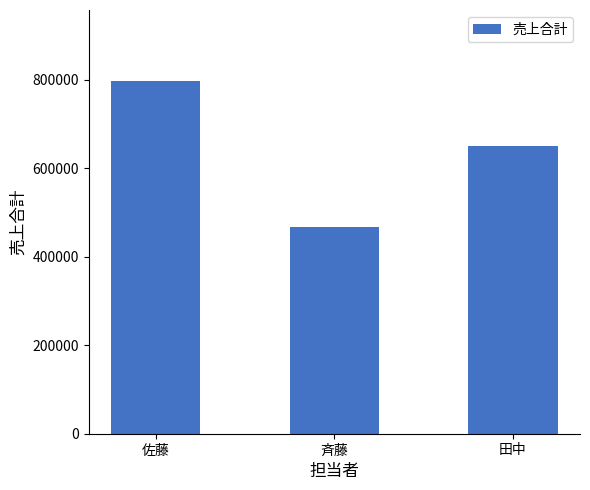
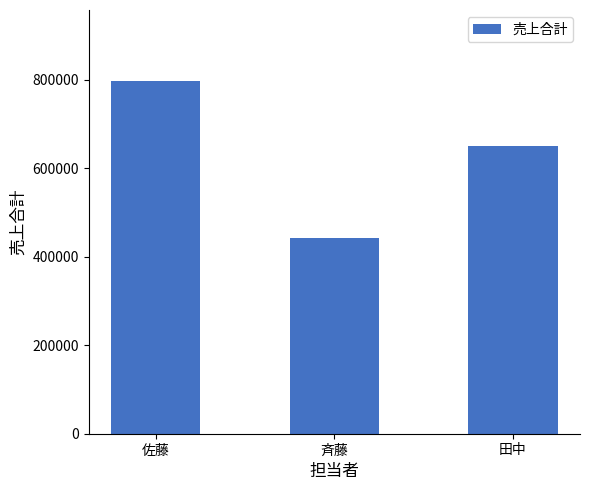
  {
    "佐藤": 800000,
-   "斉藤": 470000,
+   "斉藤": 440000,
    "田中": 650000
  }
